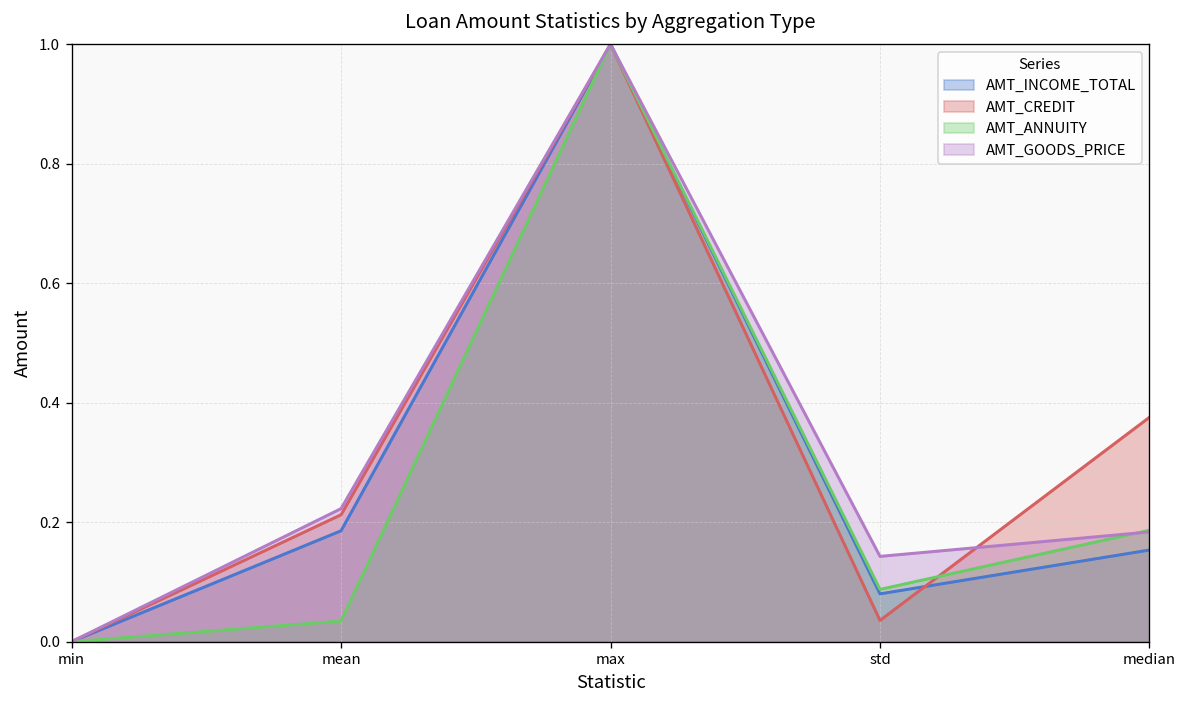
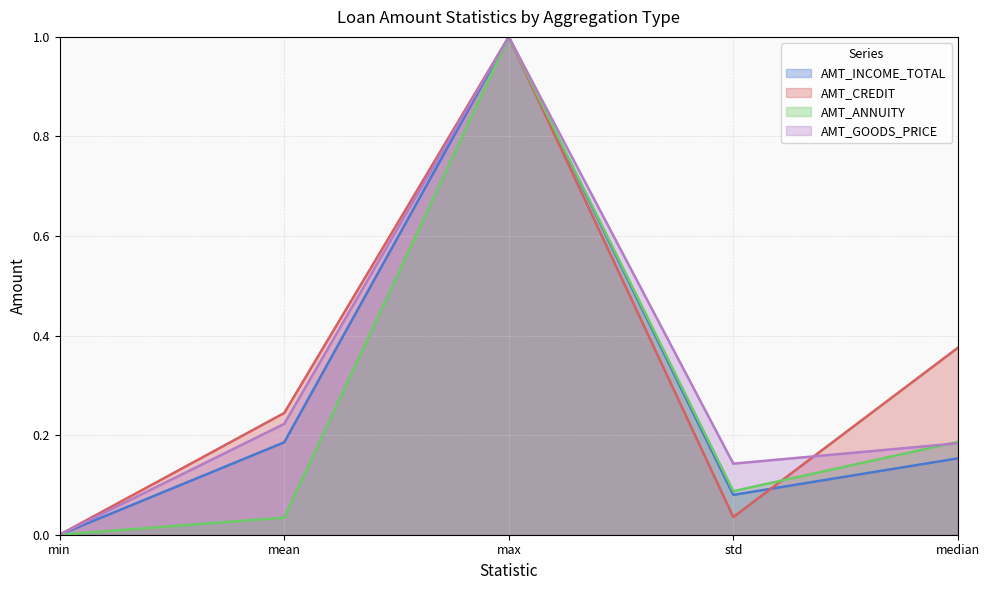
  {
    "AMT_CREDIT": {
-     "mean": 0.21,
+     "mean": 0.24,
      "std": 0.04,
      "median": 0.38
    },
    "AMT_ANNUITY": {
      "mean": 0.03,
      "std": 0.09
    }
  }
